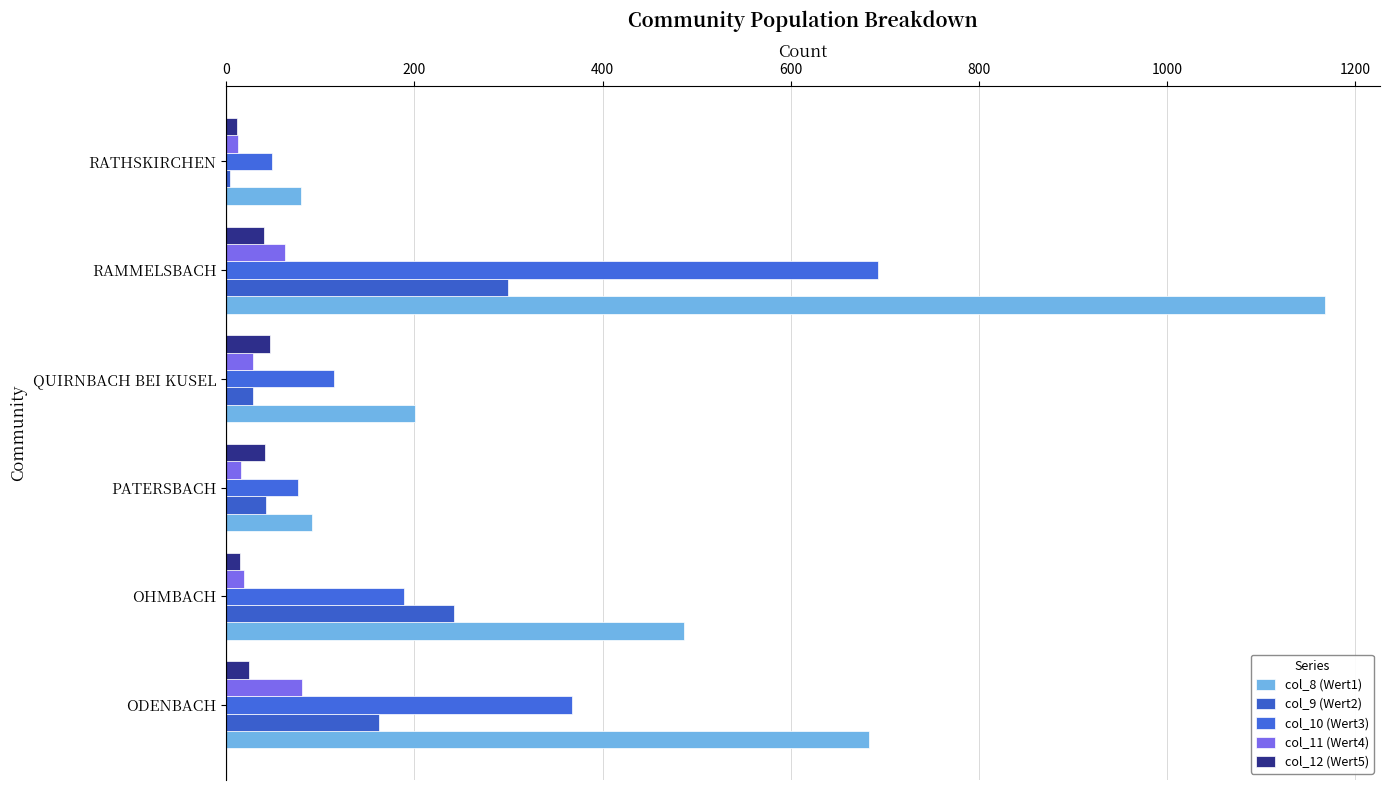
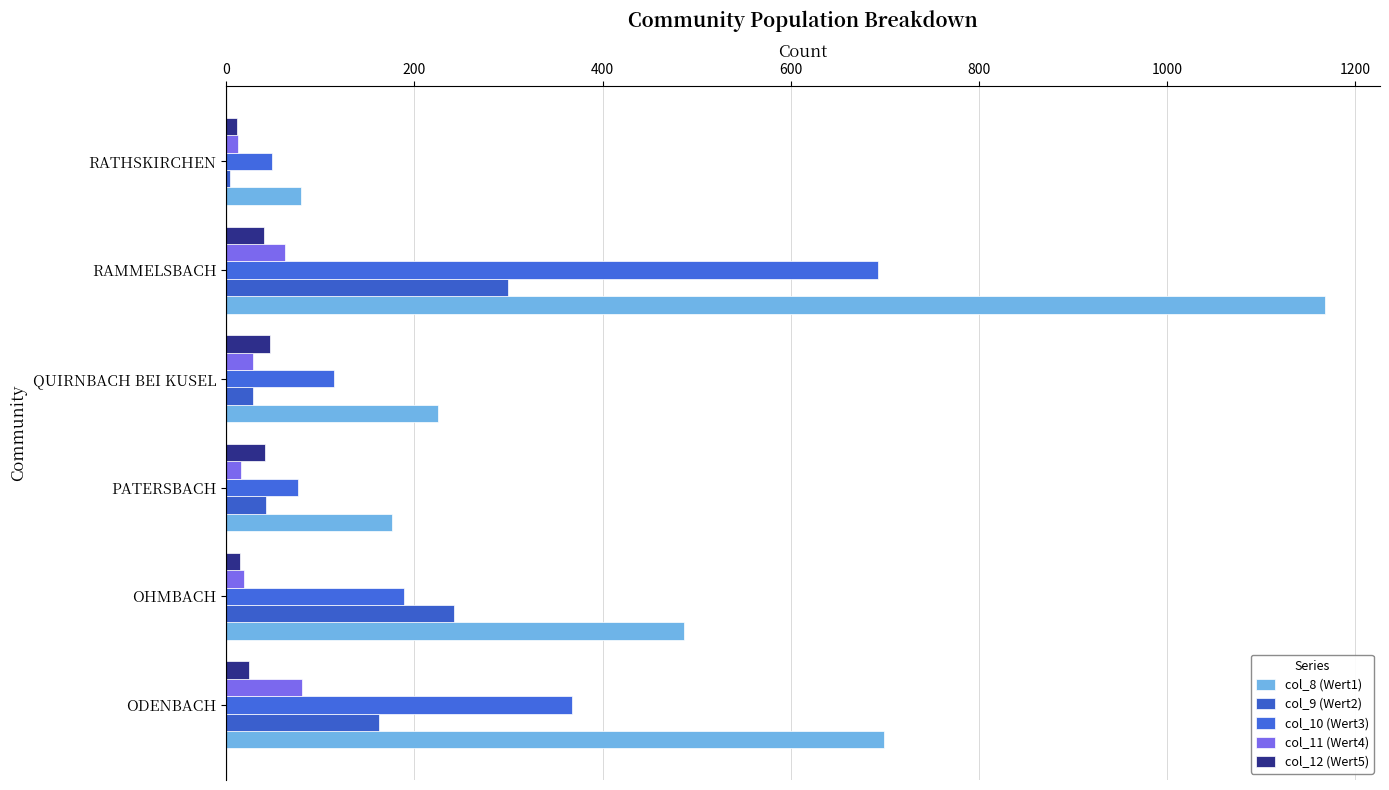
  {
    "col_8 (Wert1)": {
      "RATHSKIRCHEN": 80,
      "RAMMELSBACH": 1170,
-     "QUIRNBACH BEI KUSEL": 200,
-     "PATERSBACH": 90,
+     "QUIRNBACH BEI KUSEL": 230,
+     "PATERSBACH": 180,
      "OHMBACH": 490,
-     "ODENBACH": 680
+     "ODENBACH": 700
    },
    "col_12 (Wert5)": {
      "RATHSKIRCHEN": 10,
      "RAMMELSBACH": 40,
      "QUIRNBACH BEI KUSEL": 50,
      "PATERSBACH": 40,
      "OHMBACH": 20,
      "ODENBACH": 20
    }
  }
